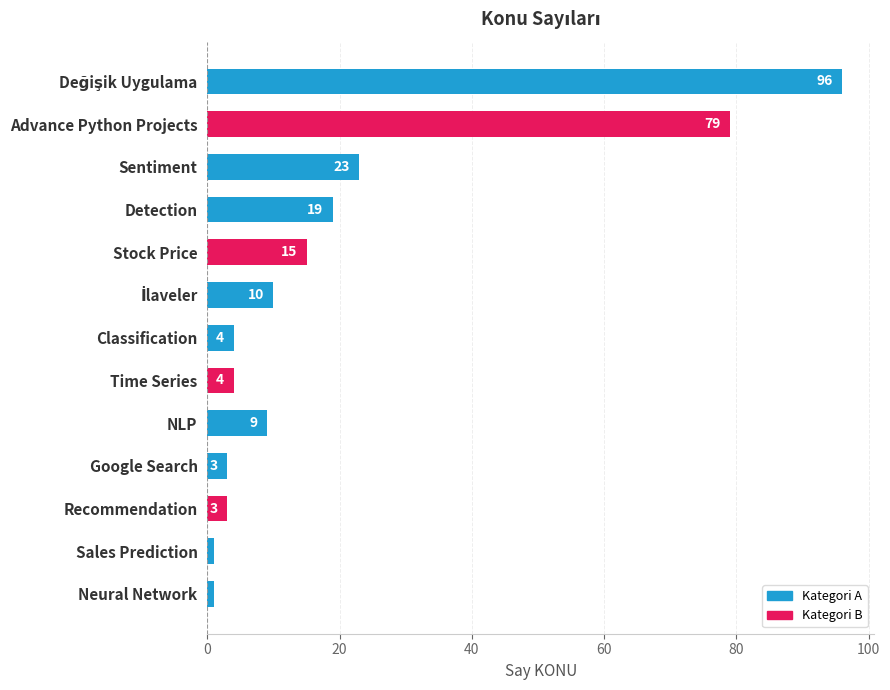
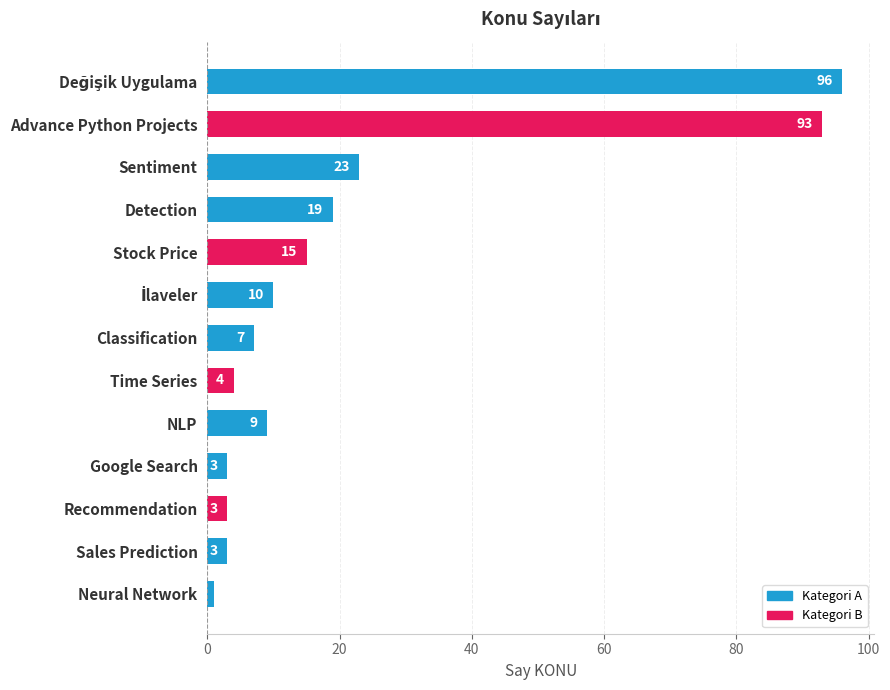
  {
    "Değişik Uygulama": 96,
-   "Advance Python Projects": 79,
+   "Advance Python Projects": 93,
    "Sentiment": 23,
    "Detection": 19,
    "Stock Price": 15,
    "İlaveler": 10,
-   "Classification": 4,
+   "Classification": 7,
    "Time Series": 4,
    "NLP": 9,
    "Google Search": 3,
    "Recommendation": 3,
-   "Sales Prediction": 1
+   "Sales Prediction": 3
  }
